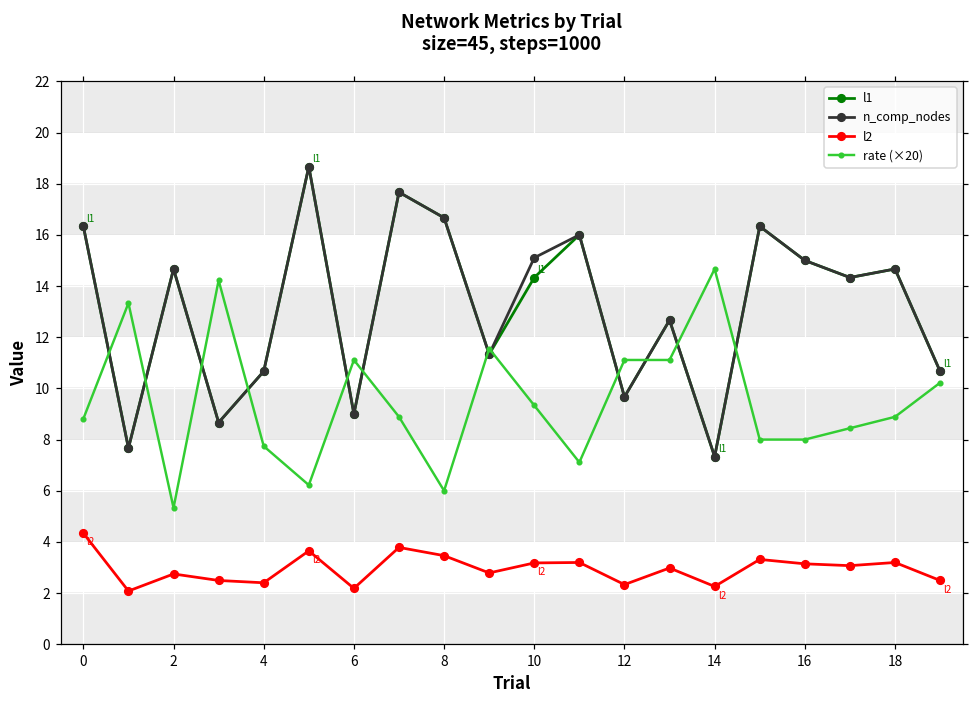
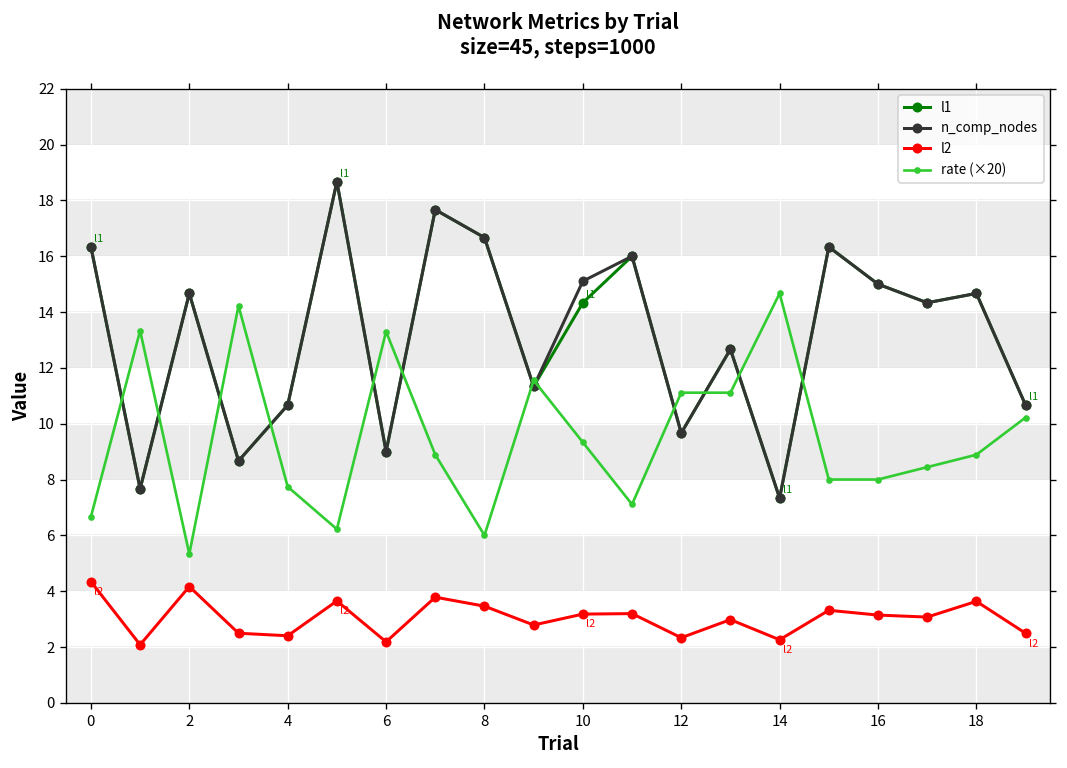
  {
    "l1": {
      "10": 14.3
    },
    "n_comp_nodes": {
      "10": 15.1
    },
    "l2": {
      "0": 4.3,
-     "2": 2.7,
+     "2": 4.2,
      "4": 2.4,
      "6": 2.2,
      "8": 3.5,
      "10": 3.2,
      "12": 2.3,
      "14": 2.3,
      "16": 3.1,
-     "18": 3.2
+     "18": 3.6
    },
    "rate (×20)": {
-     "0": 8.8,
+     "0": 6.7,
      "2": 5.3,
      "4": 7.7,
-     "6": 11.1,
+     "6": 13.3,
      "8": 6.0,
      "10": 9.3,
      "12": 11.1,
      "14": 14.7,
      "16": 8.0,
      "18": 8.9
    }
  }
